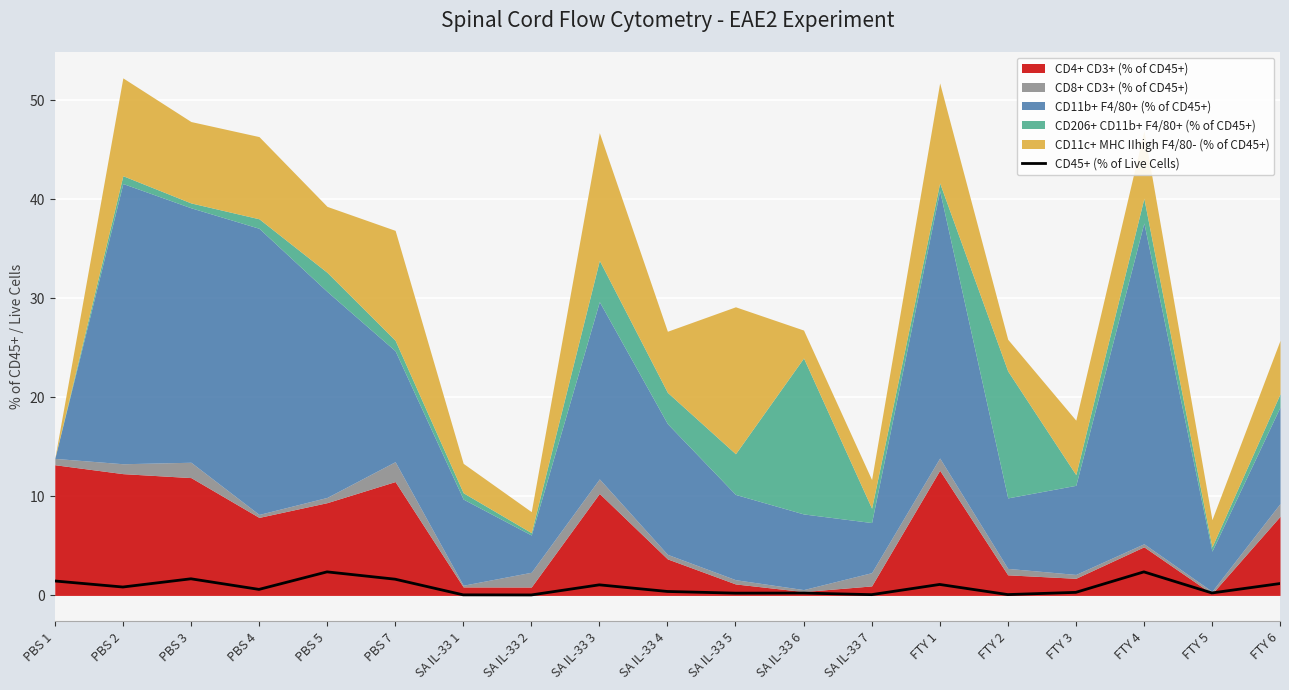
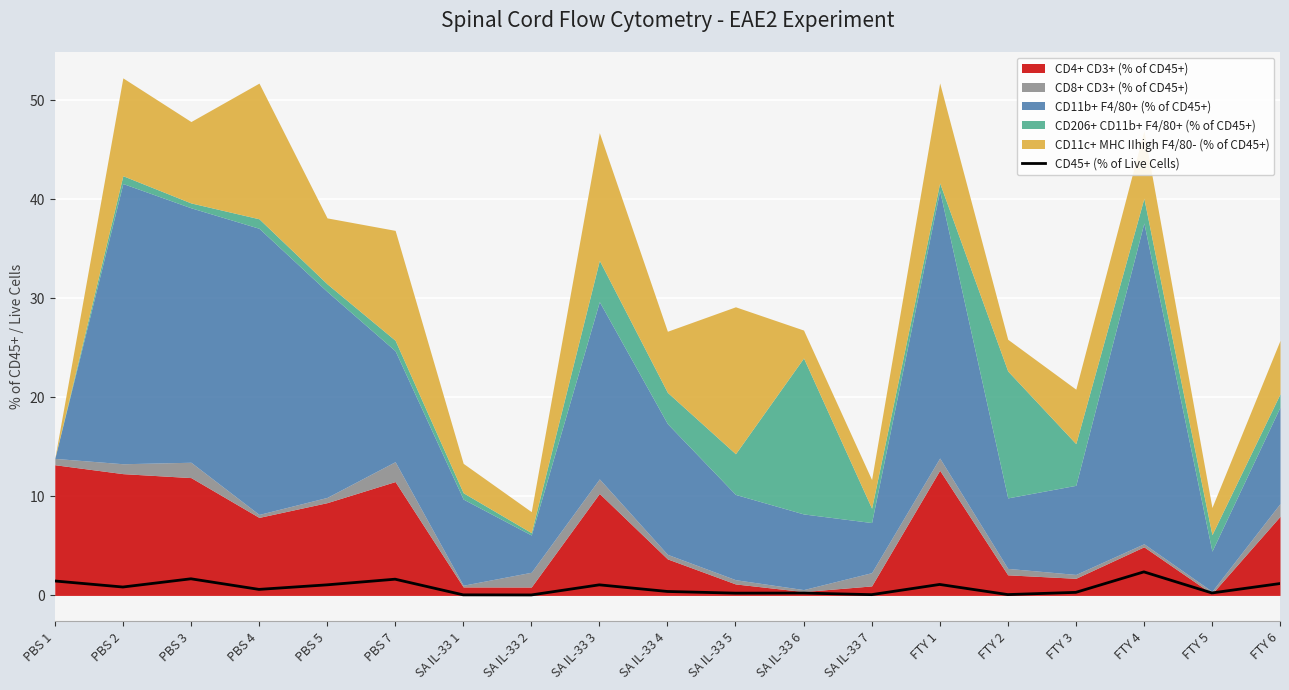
  {
    "CD45+ (% of Live Cells)": {
      "PBS 1": 1,
      "PBS 2": 1,
      "PBS 3": 2,
      "PBS 4": 1,
-     "PBS 5": 2,
+     "PBS 5": 1,
      "PBS 7": 2,
      "SA IL-33 1": 0,
      "SA IL-33 2": 0,
      "SA IL-33 3": 1,
      "SA IL-33 4": 0,
      "SA IL-33 5": 0,
      "SA IL-33 7": 0,
      "FTY 1": 1,
      "FTY 2": 0,
      "FTY 3": 0,
      "FTY 4": 2,
      "FTY 6": 1
    },
    "CD4+ CD3+ (% of CD45+)": {
      "PBS 1": 13,
      "PBS 2": 12,
      "PBS 3": 12,
      "PBS 4": 8,
      "PBS 5": 9,
      "PBS 7": 12,
      "SA IL-33 2": 1,
      "SA IL-33 3": 10,
      "SA IL-33 4": 4,
      "SA IL-33 5": 1,
      "SA IL-33 7": 1,
      "FTY 1": 13,
      "FTY 2": 2,
      "FTY 3": 2,
      "FTY 4": 5,
      "FTY 6": 8
    },
    "CD8+ CD3+ (% of CD45+)": {
      "PBS 2": 1,
      "PBS 3": 2,
      "PBS 4": 0,
      "PBS 5": 1,
      "PBS 7": 2,
      "SA IL-33 2": 1,
      "SA IL-33 3": 1,
      "SA IL-33 4": 0,
      "SA IL-33 5": 0,
      "SA IL-33 7": 1,
      "FTY 1": 1,
      "FTY 2": 1,
      "FTY 3": 0,
      "FTY 4": 0,
      "FTY 6": 1
    },
    "CD11b+ F4/80+ (% of CD45+)": {
      "PBS 2": 28,
      "PBS 3": 26,
      "PBS 4": 29,
      "PBS 5": 21,
      "PBS 7": 11,
      "SA IL-33 1": 9,
      "SA IL-33 3": 18,
      "SA IL-33 4": 13,
      "SA IL-33 5": 9,
      "SA IL-33 6": 8,
      "SA IL-33 7": 5,
      "FTY 1": 27,
      "FTY 2": 7,
      "FTY 3": 9,
      "FTY 4": 32,
      "FTY 5": 4,
      "FTY 6": 10
    },
    "CD206+ CD11b+ F4/80+ (% of CD45+)": {
      "PBS 2": 1,
      "PBS 3": 0,
      "PBS 4": 1,
-     "PBS 5": 2,
+     "PBS 5": 1,
      "PBS 7": 1,
      "SA IL-33 1": 1,
      "SA IL-33 3": 4,
      "SA IL-33 4": 3,
      "SA IL-33 5": 4,
      "SA IL-33 6": 16,
      "SA IL-33 7": 1,
      "FTY 1": 1,
      "FTY 2": 13,
-     "FTY 3": 1,
+     "FTY 3": 4,
      "FTY 4": 2,
-     "FTY 5": 0,
+     "FTY 5": 2,
      "FTY 6": 1
    },
    "CD11c+ MHC IIhigh F4/80- (% of CD45+)": {
      "PBS 2": 10,
      "PBS 3": 8,
-     "PBS 4": 8,
+     "PBS 4": 14,
      "PBS 5": 7,
      "PBS 7": 11,
      "SA IL-33 1": 3,
      "SA IL-33 2": 2,
      "SA IL-33 3": 13,
      "SA IL-33 4": 6,
      "SA IL-33 5": 15,
      "SA IL-33 6": 3,
      "SA IL-33 7": 3,
      "FTY 1": 10,
      "FTY 2": 3,
      "FTY 3": 6,
      "FTY 5": 3,
      "FTY 6": 5
    }
  }
